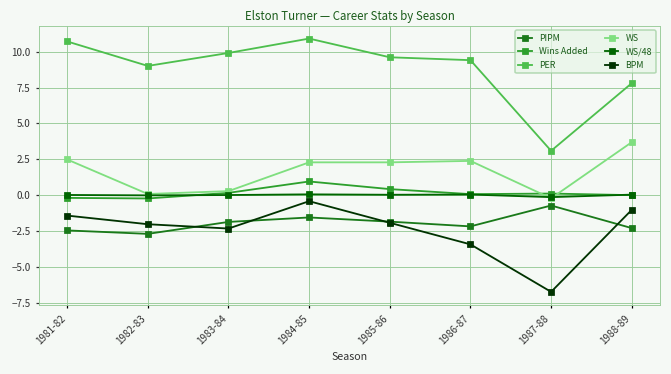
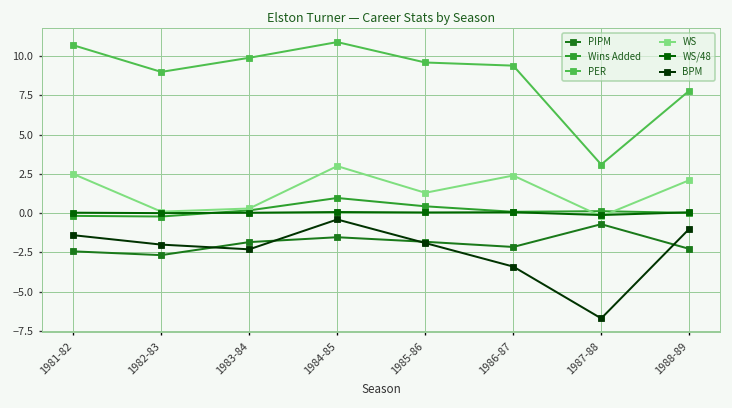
  {
    "WS": {
      "1981-82": 2.5,
-     "1984-85": 2.3,
-     "1985-86": 2.3,
+     "1984-85": 3.0,
+     "1985-86": 1.3,
      "1986-87": 2.4,
-     "1988-89": 3.7
+     "1988-89": 2.1
    }
  }
